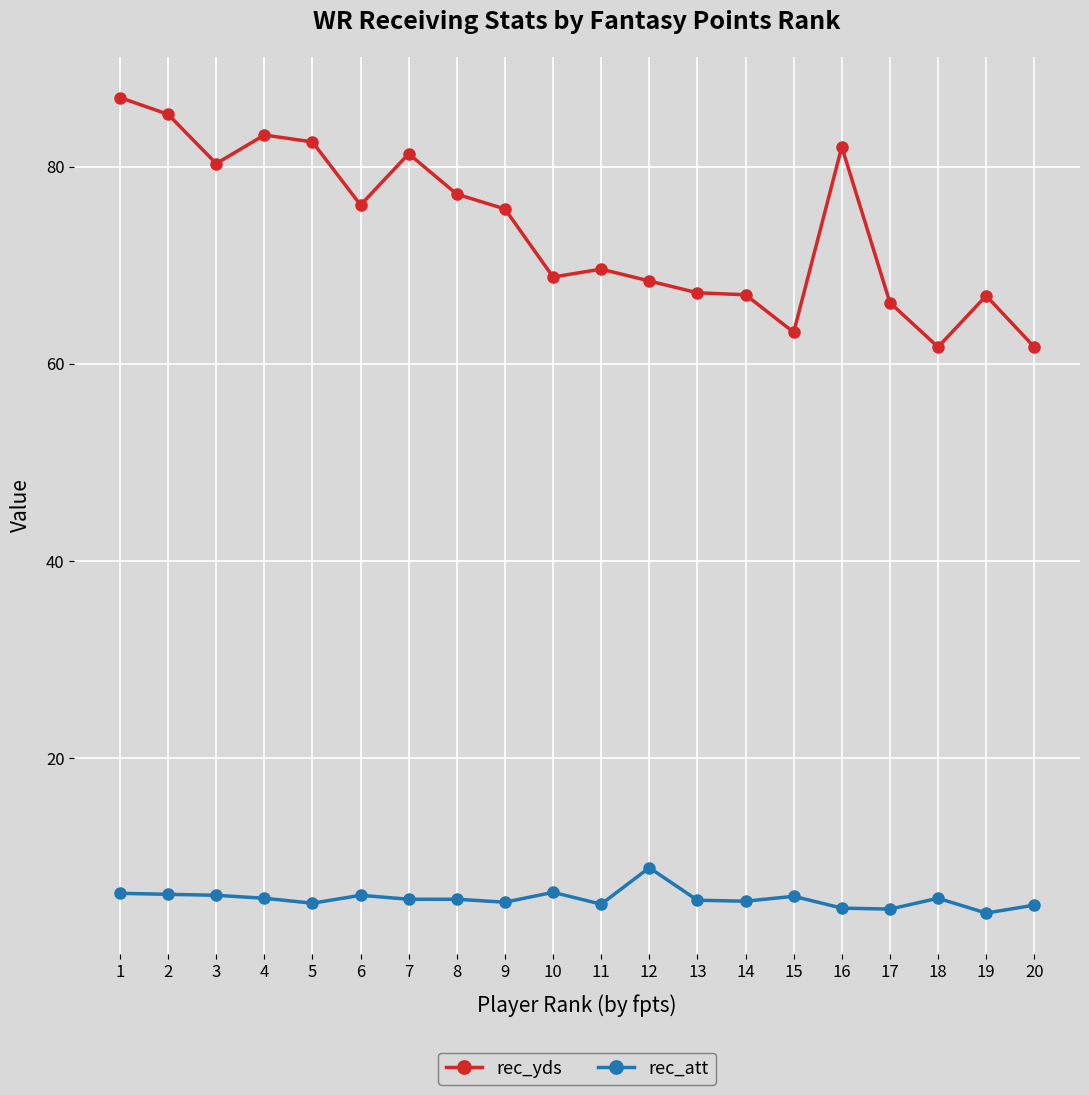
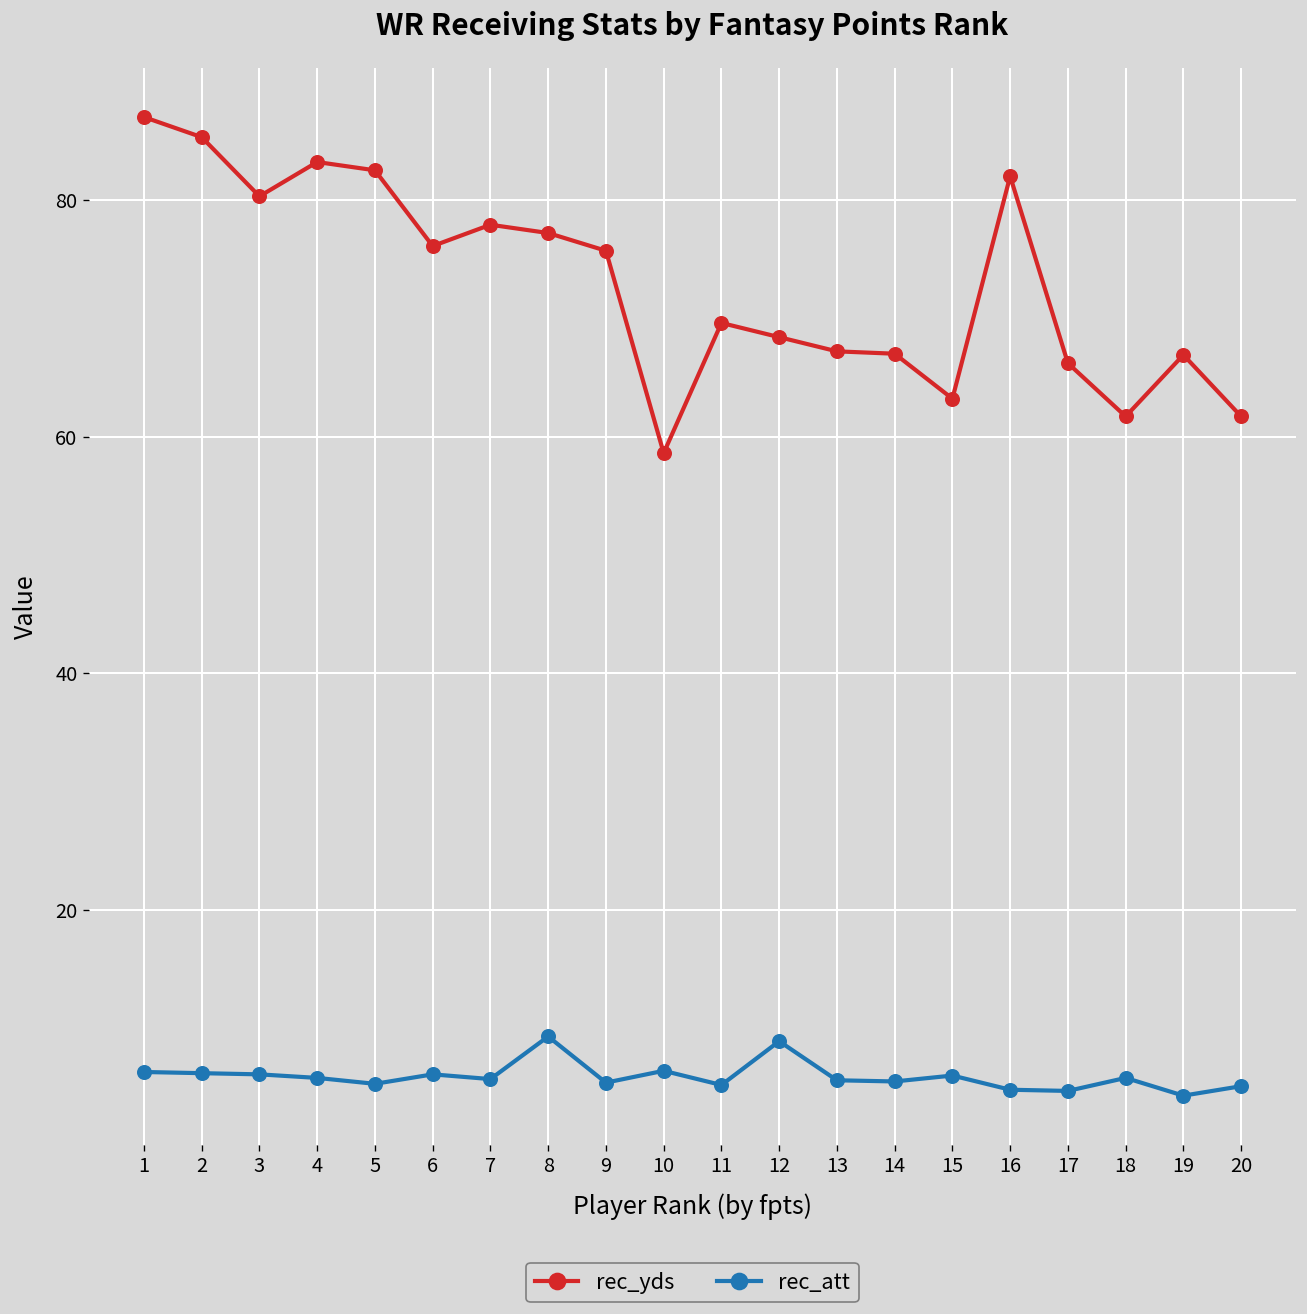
  {
    "rec_yds": {
      "1": 87,
      "2": 85,
      "3": 80,
      "4": 83,
      "5": 83,
      "6": 76,
-     "7": 81,
+     "7": 78,
      "8": 77,
      "9": 76,
-     "10": 69,
+     "10": 59,
      "11": 70,
      "12": 68,
      "13": 67,
      "14": 67,
      "15": 63,
      "16": 82,
      "17": 66,
      "18": 62,
      "19": 67,
      "20": 62
    },
    "rec_att": {
      "1": 6,
      "2": 6,
      "3": 6,
      "4": 6,
      "5": 5,
      "6": 6,
      "7": 6,
-     "8": 6,
+     "8": 9,
      "9": 5,
      "10": 6,
      "11": 5,
      "12": 9,
      "13": 6,
      "14": 6,
      "15": 6,
      "16": 5,
      "17": 5,
      "18": 6,
      "19": 4,
      "20": 5
    }
  }
